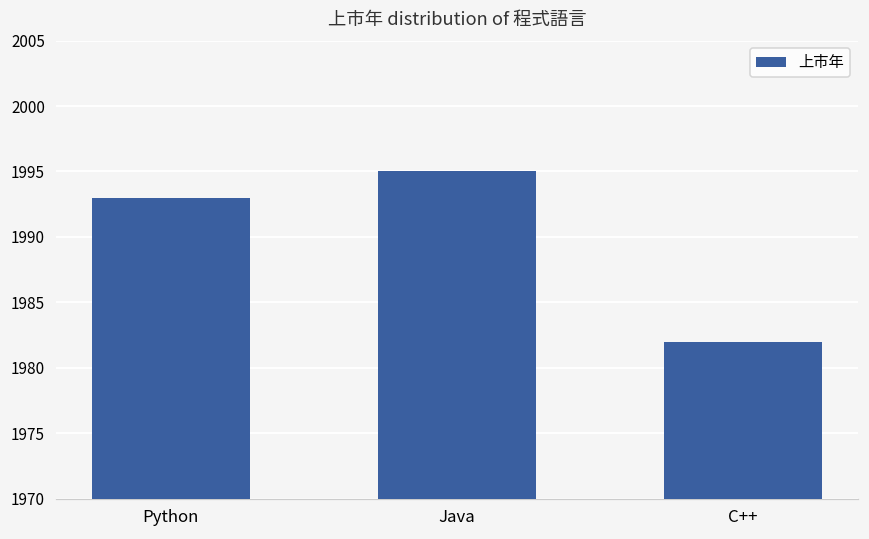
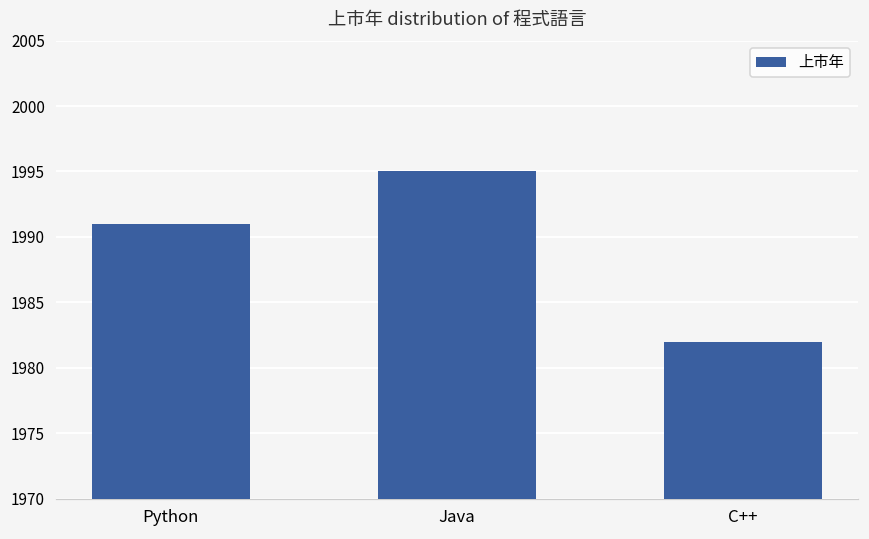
  {
-   "Python": 1993,
+   "Python": 1991,
    "Java": 1995,
    "C++": 1982
  }
